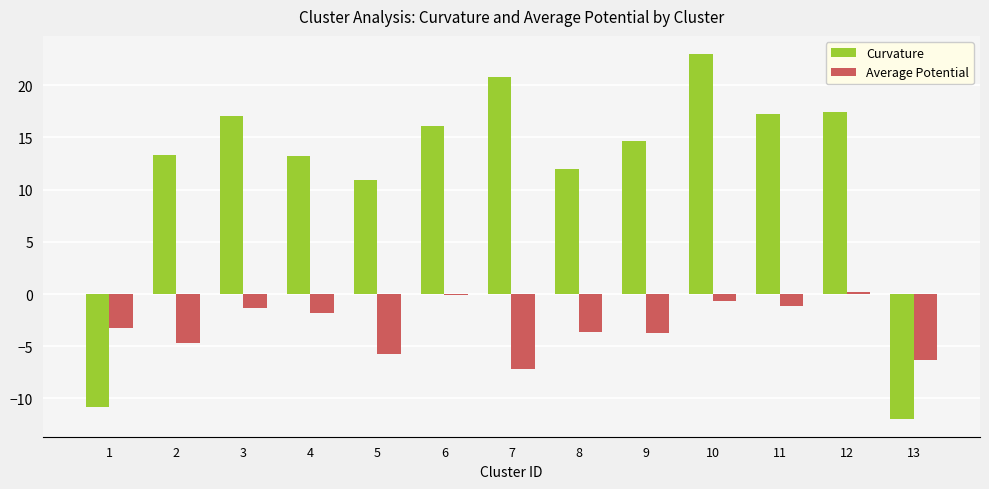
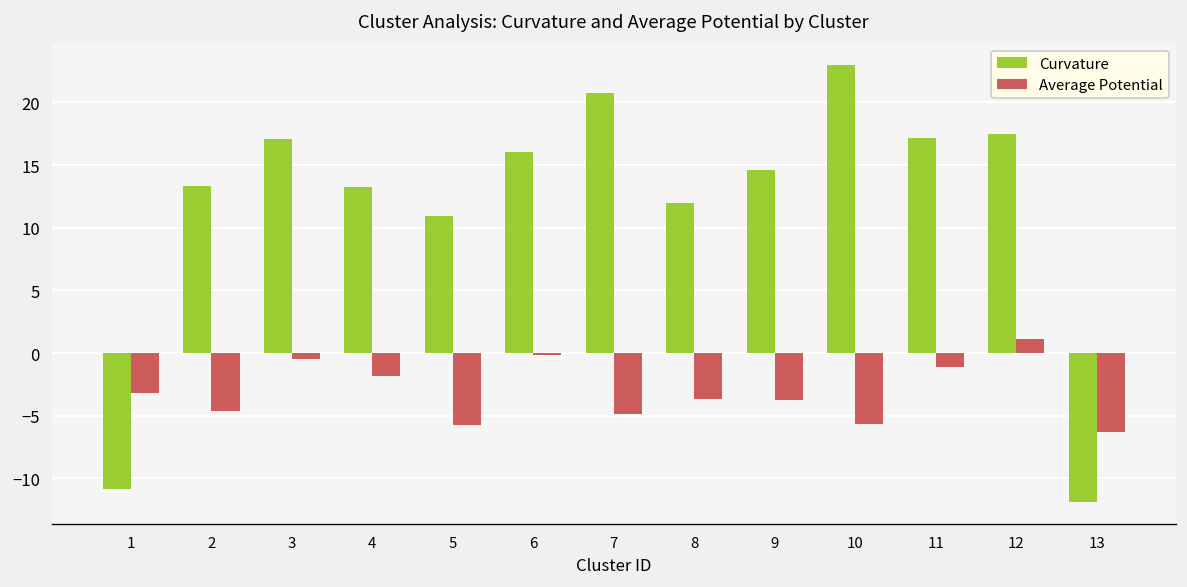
  {
    "Curvature": {
      "1": -10.9,
      "2": 13.3,
      "3": 17.1,
      "4": 13.2,
      "5": 10.9,
      "6": 16.1,
      "7": 20.8,
      "8": 11.9,
      "9": 14.6,
      "10": 23.0,
      "11": 17.2,
      "12": 17.5,
      "13": -11.9
    },
    "Average Potential": {
      "1": -3.2,
      "2": -4.7,
-     "3": -1.3,
+     "3": -0.4,
      "4": -1.9,
      "5": -5.8,
-     "7": -7.2,
+     "7": -4.9,
      "8": -3.6,
      "9": -3.7,
-     "10": -0.6,
+     "10": -5.7,
      "11": -1.1,
-     "12": 0.2,
+     "12": 1.1,
      "13": -6.3
    }
  }
